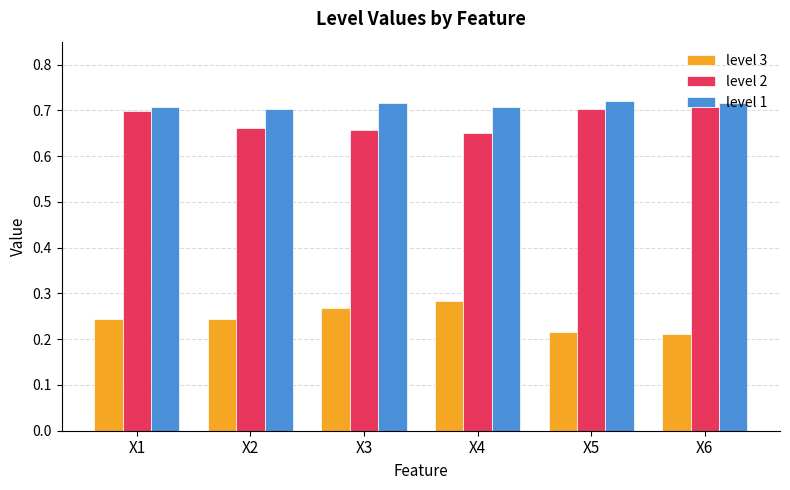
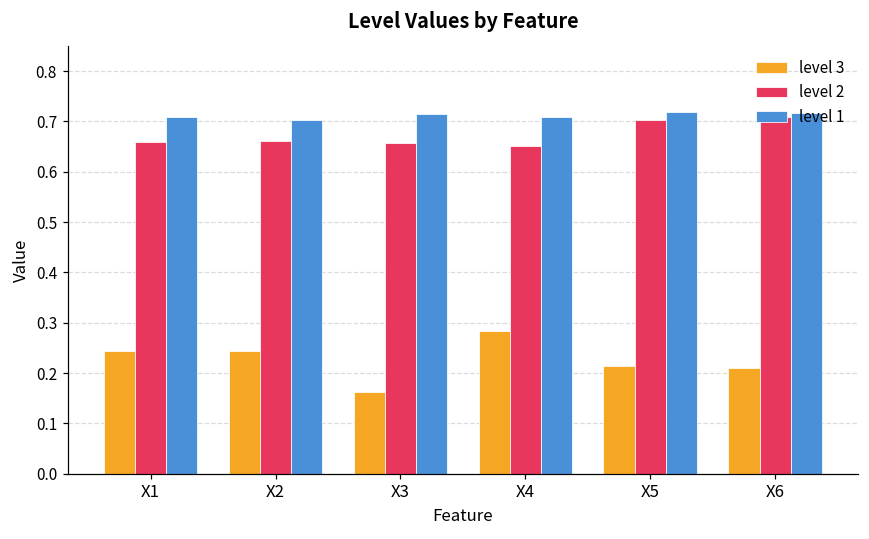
  {
    "level 3": {
      "X1": 0.24,
      "X2": 0.24,
-     "X3": 0.27,
+     "X3": 0.16,
      "X4": 0.28,
      "X5": 0.21,
      "X6": 0.21
    },
    "level 2": {
-     "X1": 0.70,
+     "X1": 0.66,
      "X2": 0.66,
      "X3": 0.66,
      "X4": 0.65,
      "X5": 0.70,
      "X6": 0.71
    },
    "level 1": {
      "X1": 0.71,
      "X2": 0.70,
      "X3": 0.72,
      "X4": 0.71,
      "X5": 0.72,
      "X6": 0.72
    }
  }
